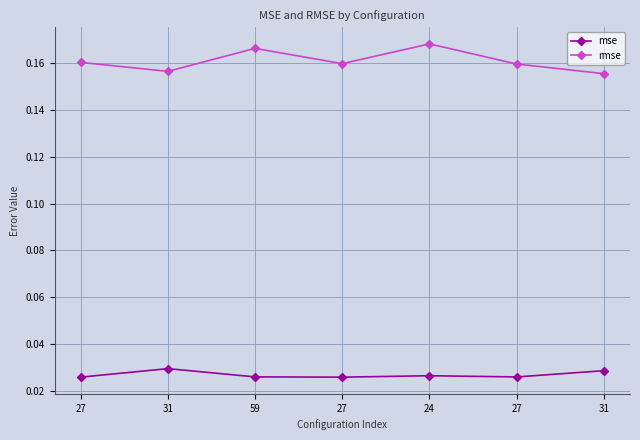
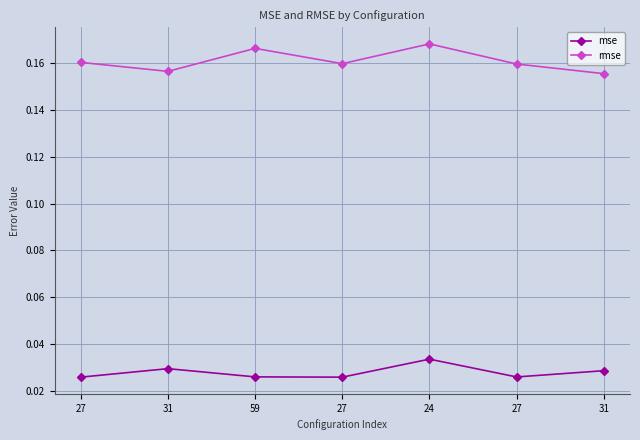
  {
    "mse": {
      "59": 0.026,
-     "24": 0.026
+     "24": 0.033
    },
    "rmse": {
      "59": 0.166,
      "24": 0.168
    }
  }
